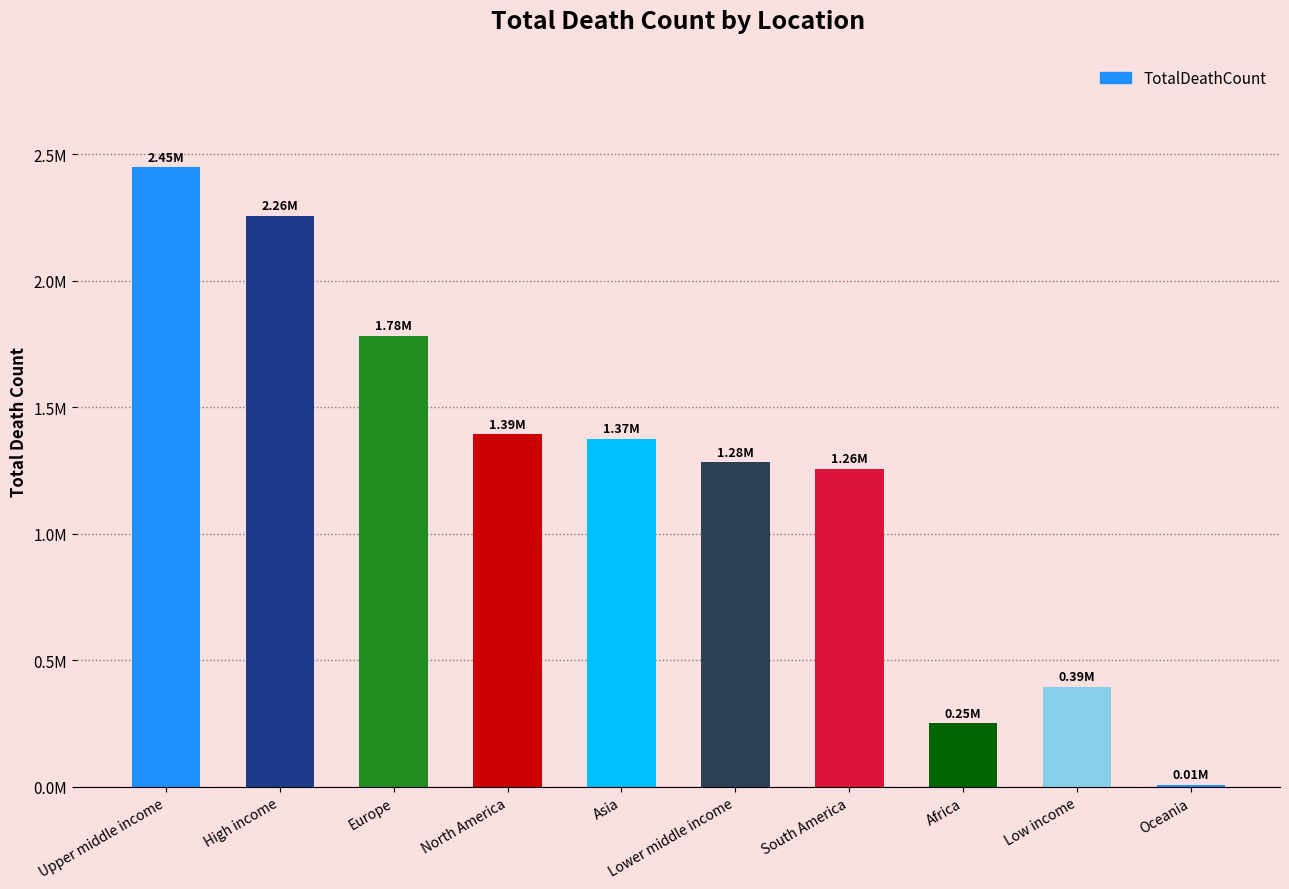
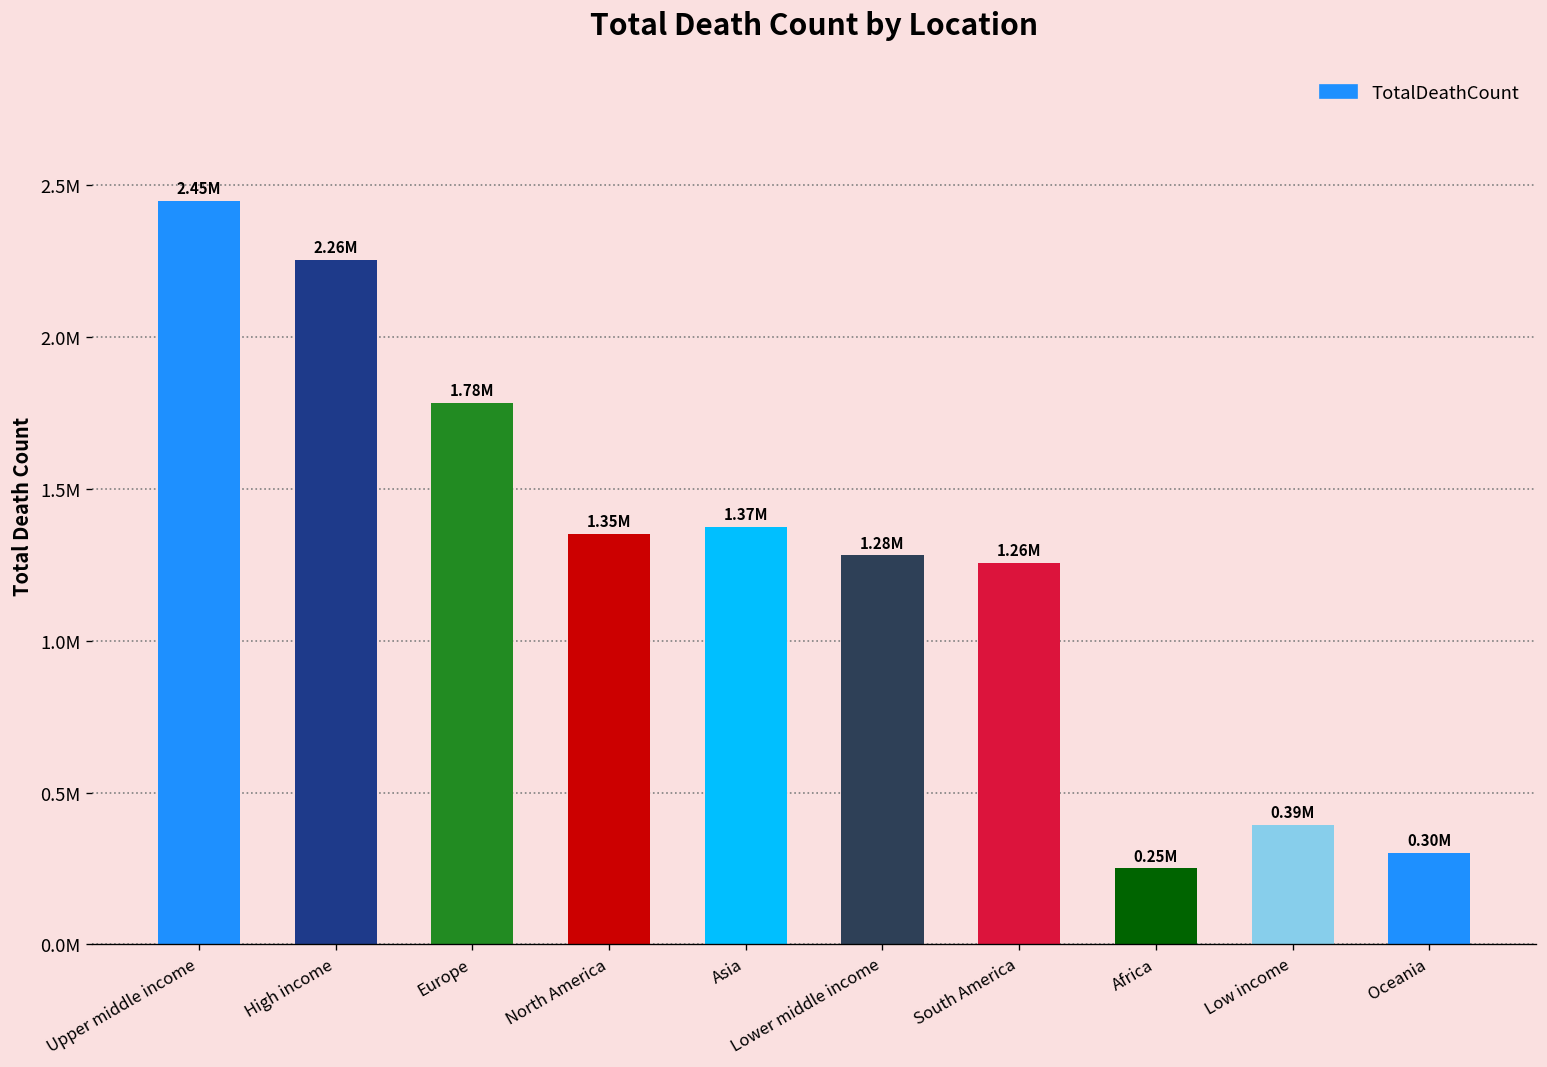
  {
    "Upper middle income": "2.45M",
    "High income": "2.26M",
    "Europe": "1.78M",
-   "North America": "1.39M",
+   "North America": "1.35M",
    "Asia": "1.37M",
    "Lower middle income": "1.28M",
    "South America": "1.26M",
    "Africa": "0.25M",
    "Low income": "0.39M",
-   "Oceania": "0.01M"
+   "Oceania": "0.30M"
  }
